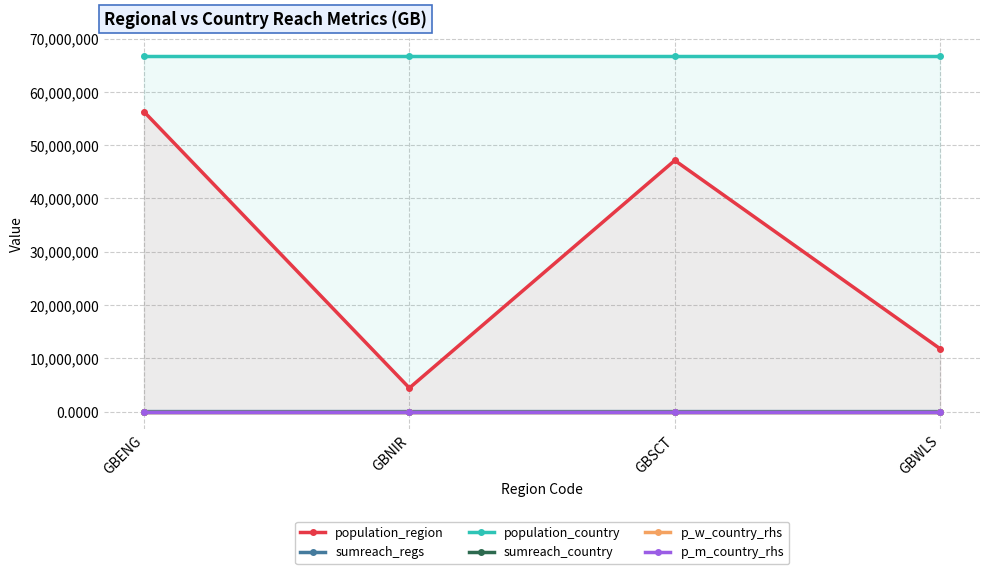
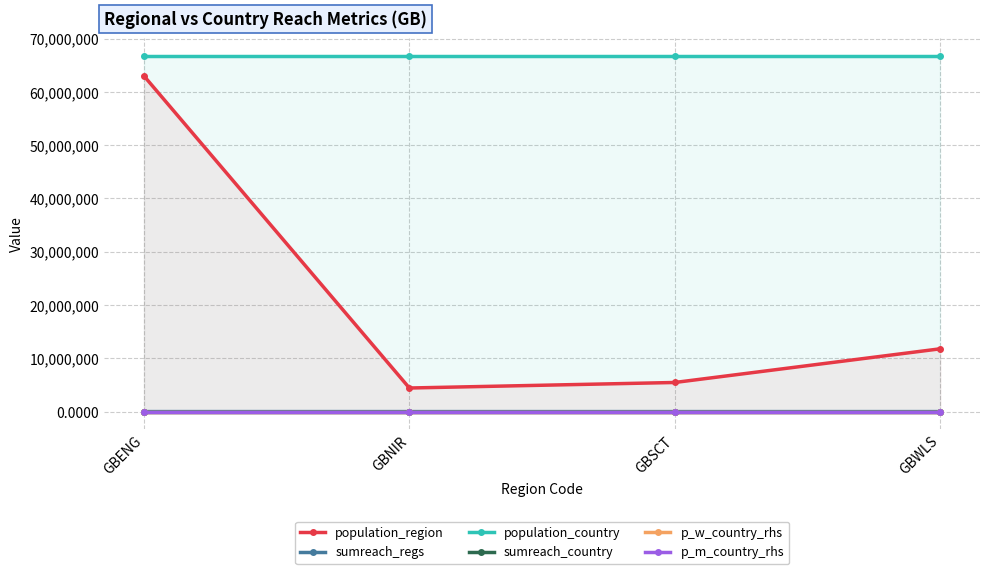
  {
    "population_region": {
-     "GBENG": "56,000,000",
+     "GBENG": "63,000,000",
      "GBNIR": "4,000,000",
-     "GBSCT": "47,000,000",
+     "GBSCT": "5,000,000",
      "GBWLS": "12,000,000"
    },
    "p_m_country_rhs": {
      "GBENG": "0",
      "GBNIR": "0",
      "GBSCT": "0",
      "GBWLS": "0"
    },
    "population_country": {
      "GBENG": "67,000,000",
      "GBNIR": "67,000,000",
      "GBSCT": "67,000,000",
      "GBWLS": "67,000,000"
    }
  }
